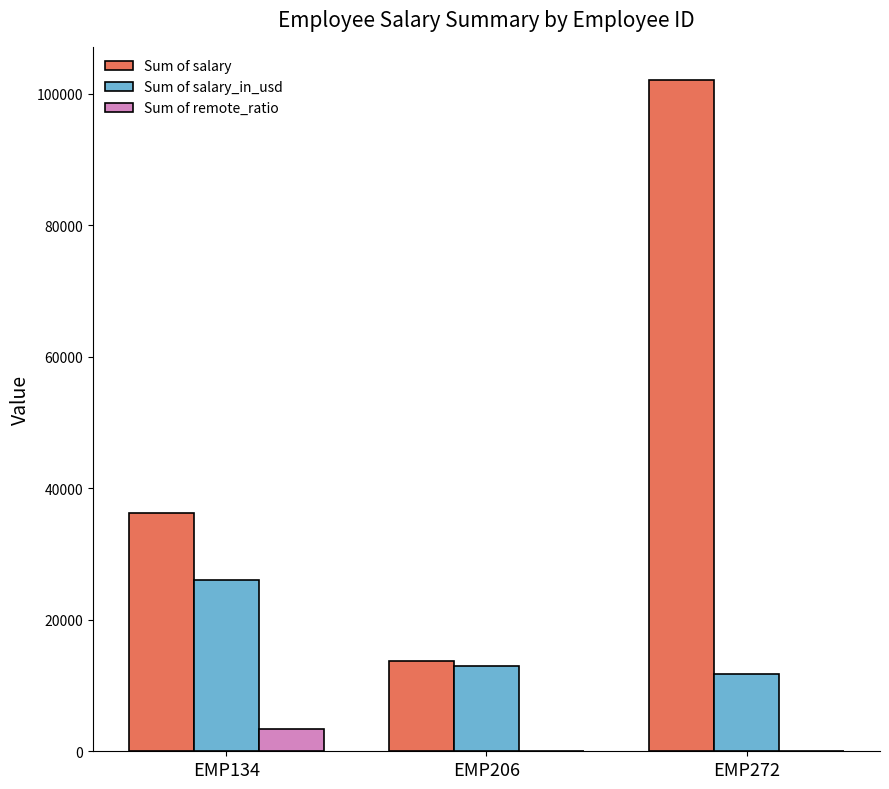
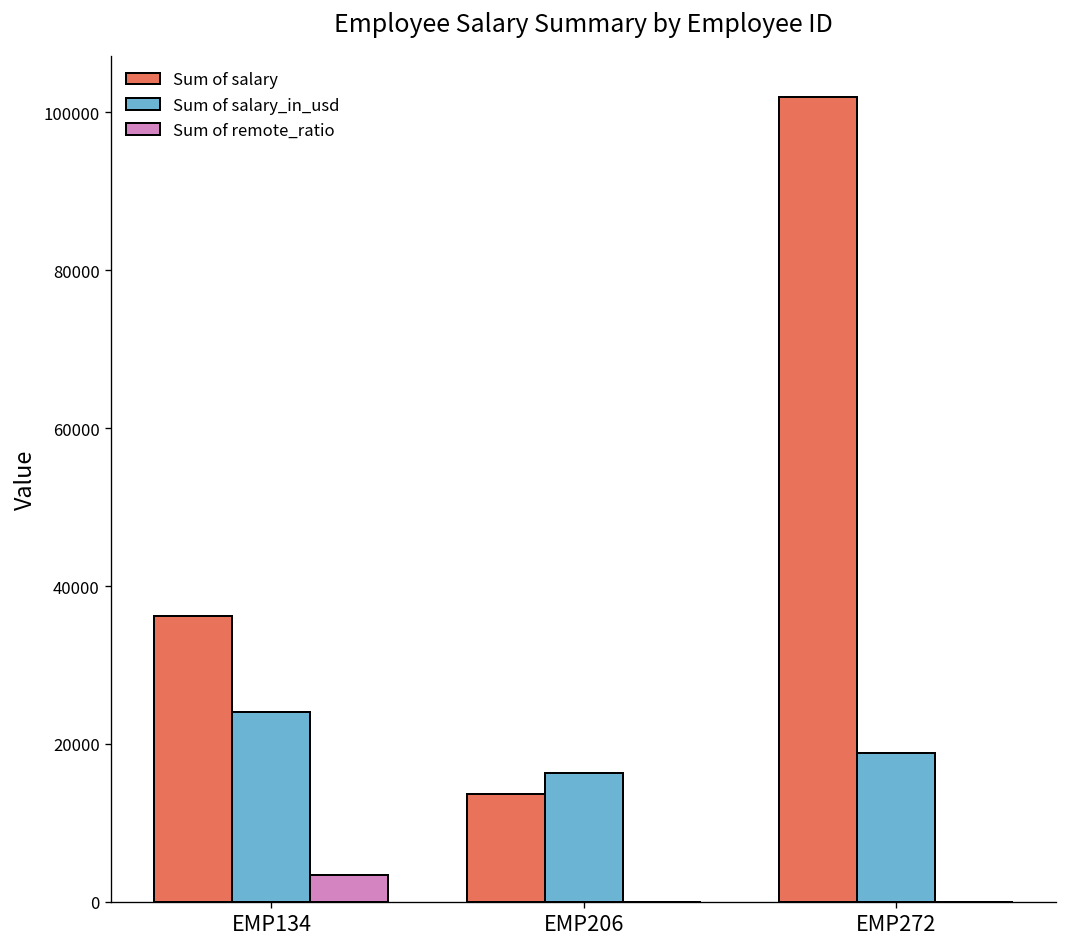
  {
    "Sum of salary": {
      "EMP134": 36000,
      "EMP206": 14000,
      "EMP272": 102000
    },
    "Sum of salary_in_usd": {
-     "EMP134": 26000,
-     "EMP206": 13000,
-     "EMP272": 12000
+     "EMP134": 24000,
+     "EMP206": 16000,
+     "EMP272": 19000
    },
    "Sum of remote_ratio": {
      "EMP134": 3000,
      "EMP206": 0,
      "EMP272": 0
    }
  }
